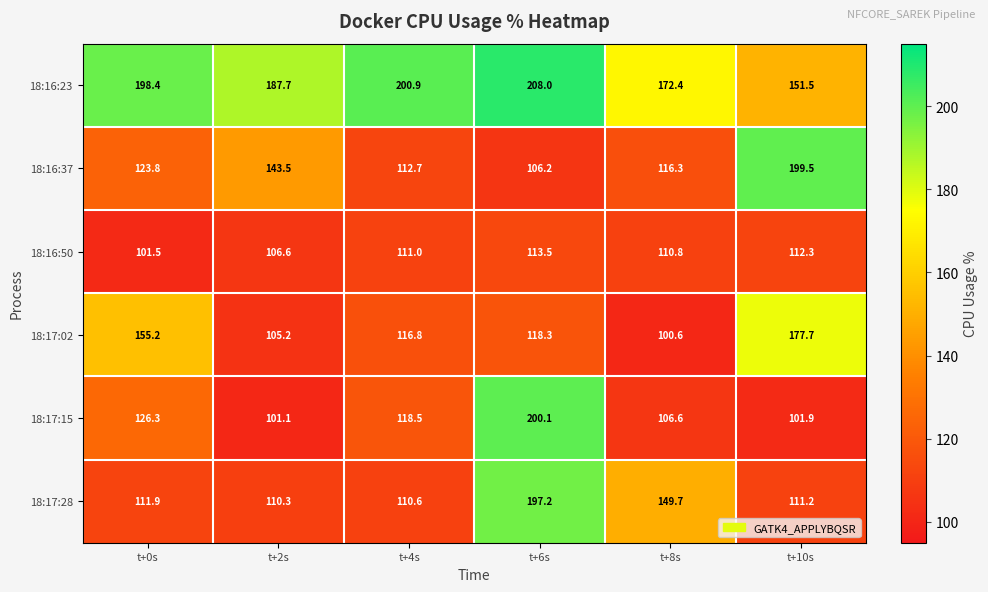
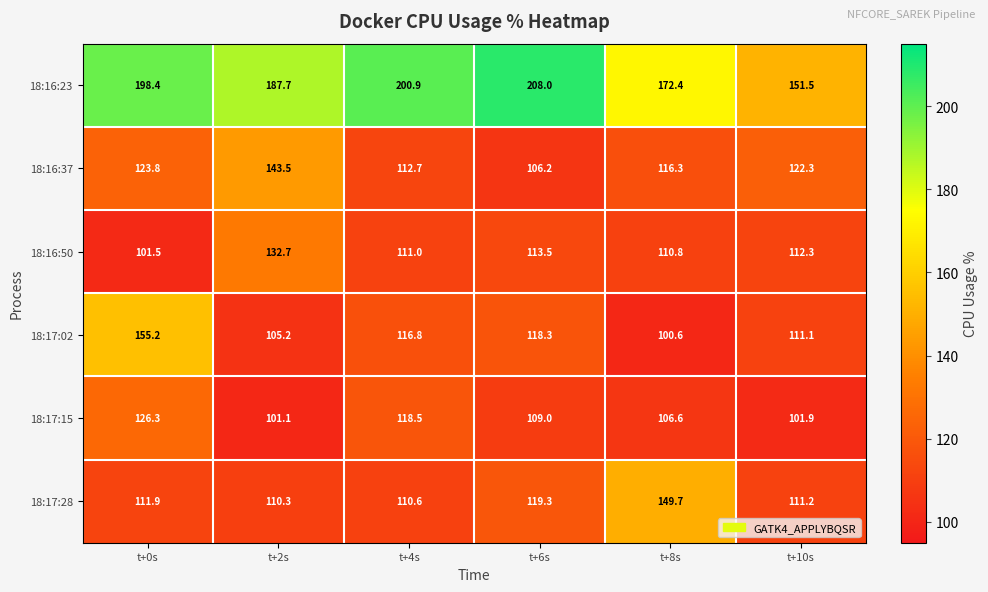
  {
    "18:16:23": {
      "t+0s": 198.4,
      "t+2s": 187.7,
      "t+4s": 200.9,
      "t+6s": 208.0,
      "t+8s": 172.4,
      "t+10s": 151.5
    },
    "18:16:37": {
      "t+0s": 123.8,
      "t+2s": 143.5,
      "t+4s": 112.7,
      "t+6s": 106.2,
      "t+8s": 116.3,
-     "t+10s": 199.5
+     "t+10s": 122.3
    },
    "18:16:50": {
      "t+0s": 101.5,
-     "t+2s": 106.6,
+     "t+2s": 132.7,
      "t+4s": 111.0,
      "t+6s": 113.5,
      "t+8s": 110.8,
      "t+10s": 112.3
    },
    "18:17:02": {
      "t+0s": 155.2,
      "t+2s": 105.2,
      "t+4s": 116.8,
      "t+6s": 118.3,
      "t+8s": 100.6,
-     "t+10s": 177.7
+     "t+10s": 111.1
    },
    "18:17:15": {
      "t+0s": 126.3,
      "t+2s": 101.1,
      "t+4s": 118.5,
-     "t+6s": 200.1,
+     "t+6s": 109.0,
      "t+8s": 106.6,
      "t+10s": 101.9
    },
    "18:17:28": {
      "t+0s": 111.9,
      "t+2s": 110.3,
      "t+4s": 110.6,
-     "t+6s": 197.2,
+     "t+6s": 119.3,
      "t+8s": 149.7,
      "t+10s": 111.2
    }
  }
